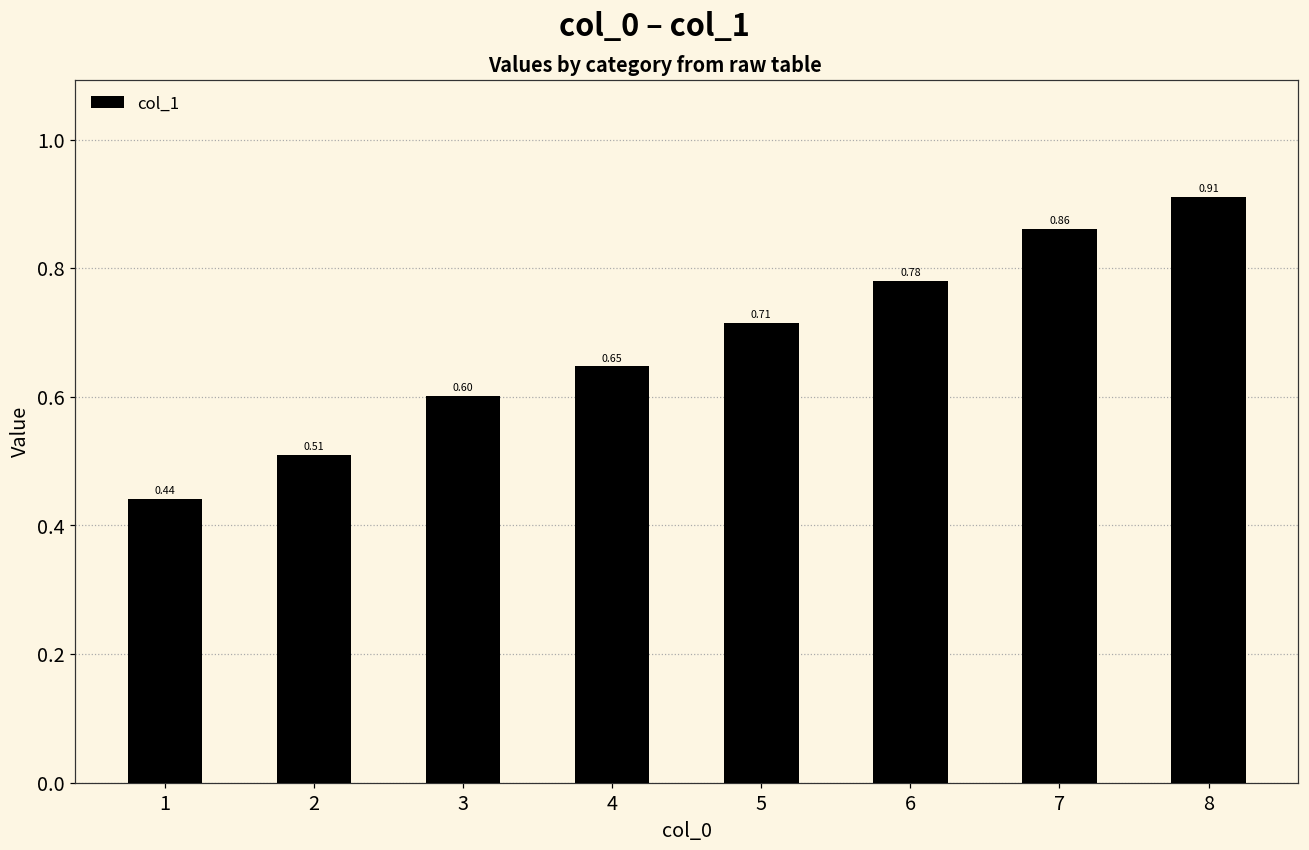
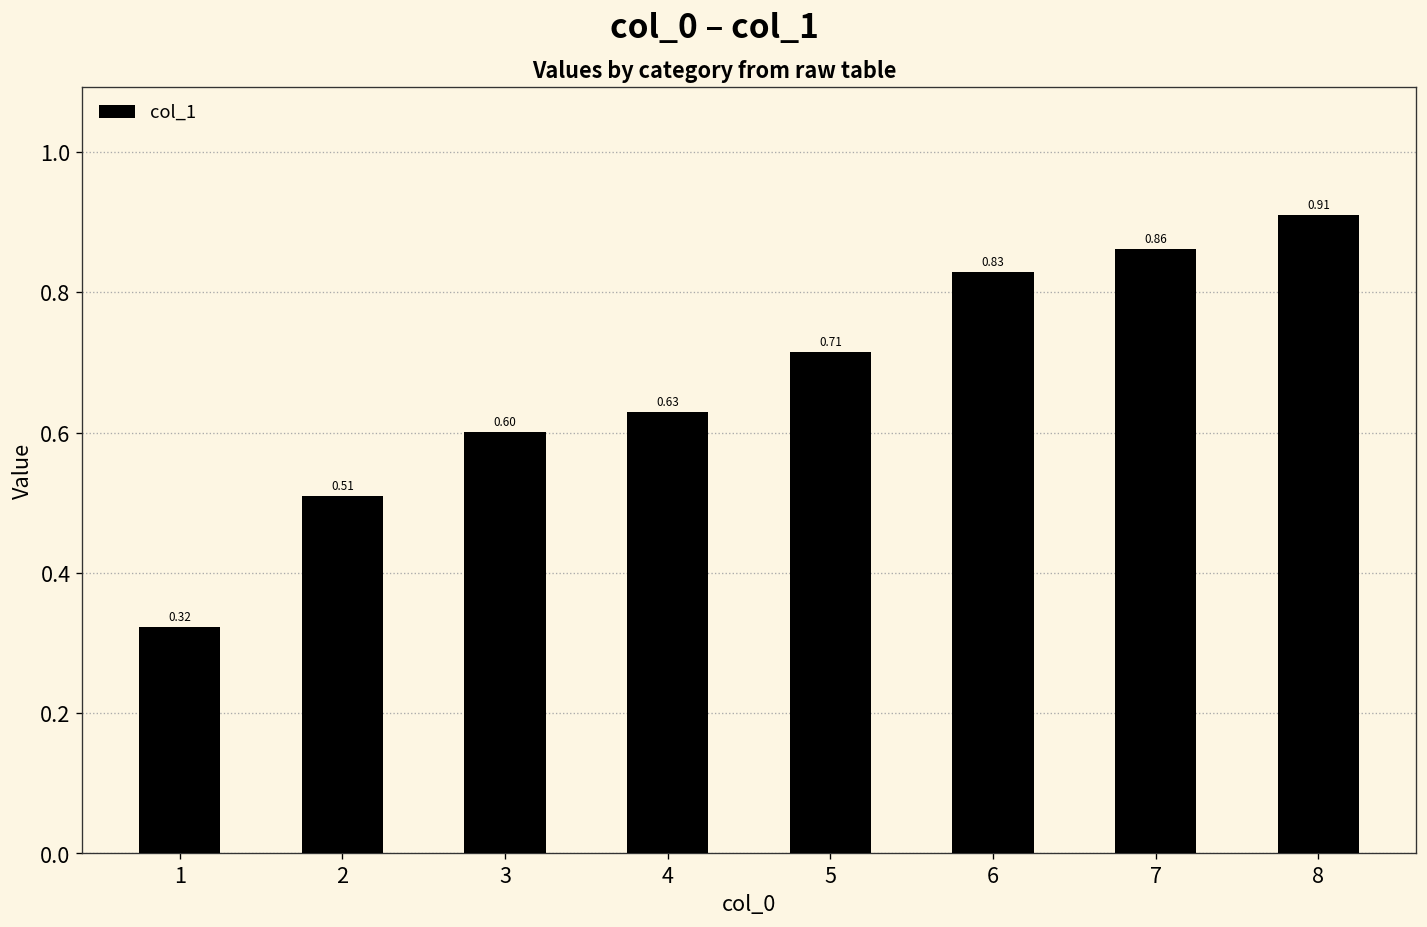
  {
-   "1": 0.44,
+   "1": 0.32,
    "2": 0.51,
    "3": 0.60,
-   "4": 0.65,
+   "4": 0.63,
    "5": 0.71,
-   "6": 0.78,
+   "6": 0.83,
    "7": 0.86,
    "8": 0.91
  }
